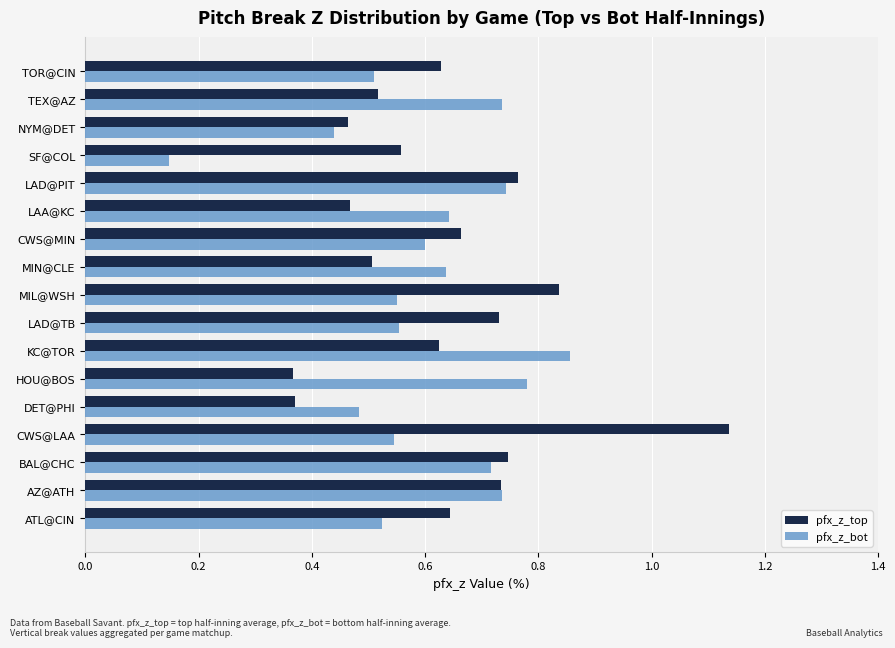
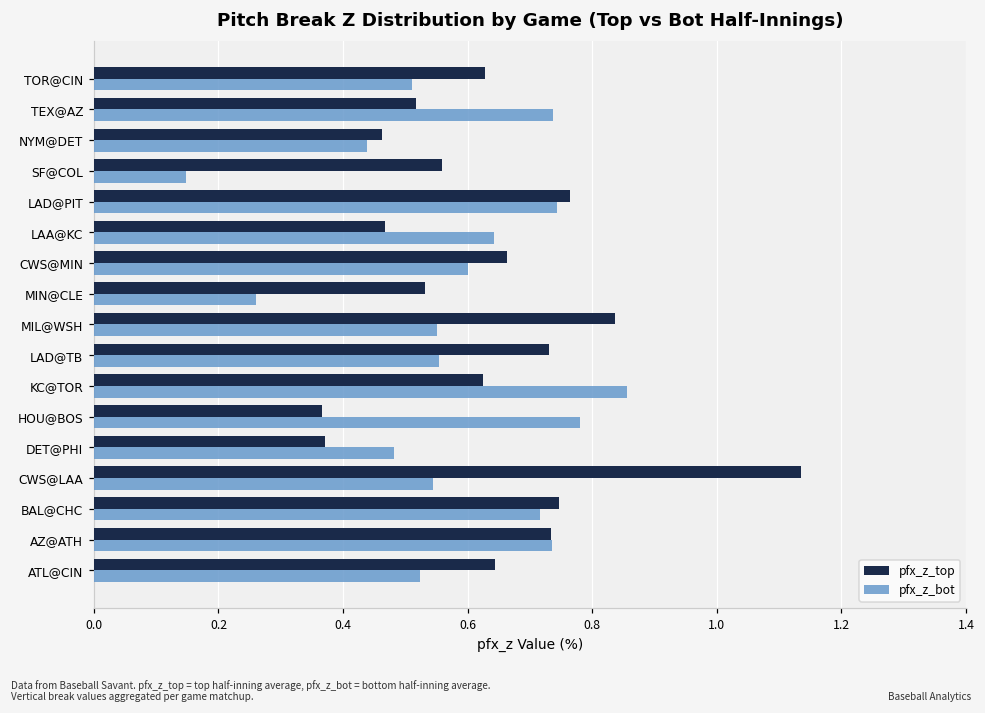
  {
    "pfx_z_top": {
      "TOR@CIN": 0.63,
      "TEX@AZ": 0.52,
      "NYM@DET": 0.46,
      "SF@COL": 0.56,
      "LAD@PIT": 0.76,
      "LAA@KC": 0.47,
      "CWS@MIN": 0.66,
-     "MIN@CLE": 0.51,
+     "MIN@CLE": 0.53,
      "MIL@WSH": 0.84,
      "LAD@TB": 0.73,
      "KC@TOR": 0.62,
      "HOU@BOS": 0.37,
      "DET@PHI": 0.37,
      "CWS@LAA": 1.14,
      "BAL@CHC": 0.75,
      "AZ@ATH": 0.73,
      "ATL@CIN": 0.64
    },
    "pfx_z_bot": {
      "TOR@CIN": 0.51,
      "TEX@AZ": 0.74,
      "NYM@DET": 0.44,
      "SF@COL": 0.15,
      "LAD@PIT": 0.74,
      "LAA@KC": 0.64,
      "CWS@MIN": 0.60,
-     "MIN@CLE": 0.64,
+     "MIN@CLE": 0.26,
      "MIL@WSH": 0.55,
      "LAD@TB": 0.55,
      "KC@TOR": 0.86,
      "HOU@BOS": 0.78,
      "DET@PHI": 0.48,
      "CWS@LAA": 0.54,
      "BAL@CHC": 0.72,
      "AZ@ATH": 0.74,
      "ATL@CIN": 0.52
    }
  }
